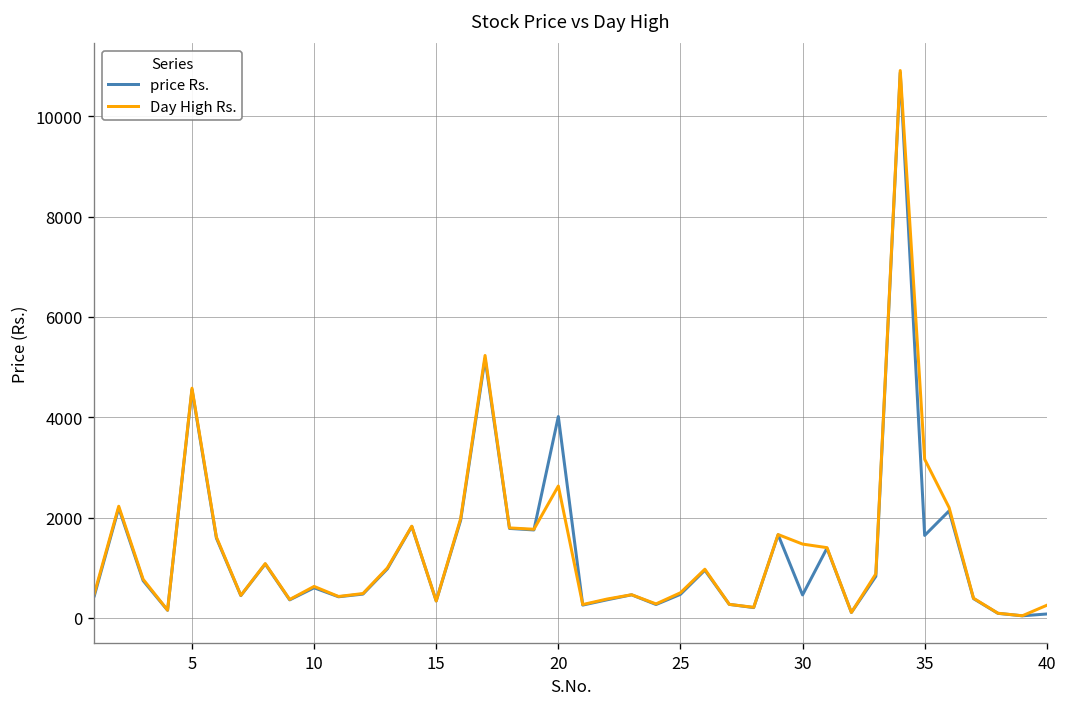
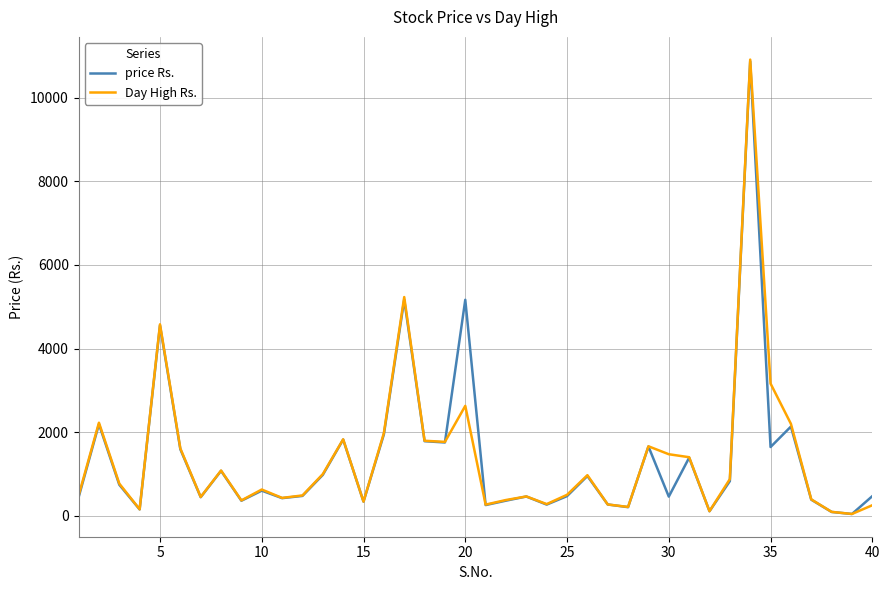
  {
    "price Rs.": {
-     "20": 4000,
+     "20": 5200,
      "30": 500,
      "35": 1600,
-     "40": 100
+     "40": 500
    },
    "Day High Rs.": {
      "20": 2600,
      "30": 1500,
      "35": 3200,
      "40": 200
    }
  }
